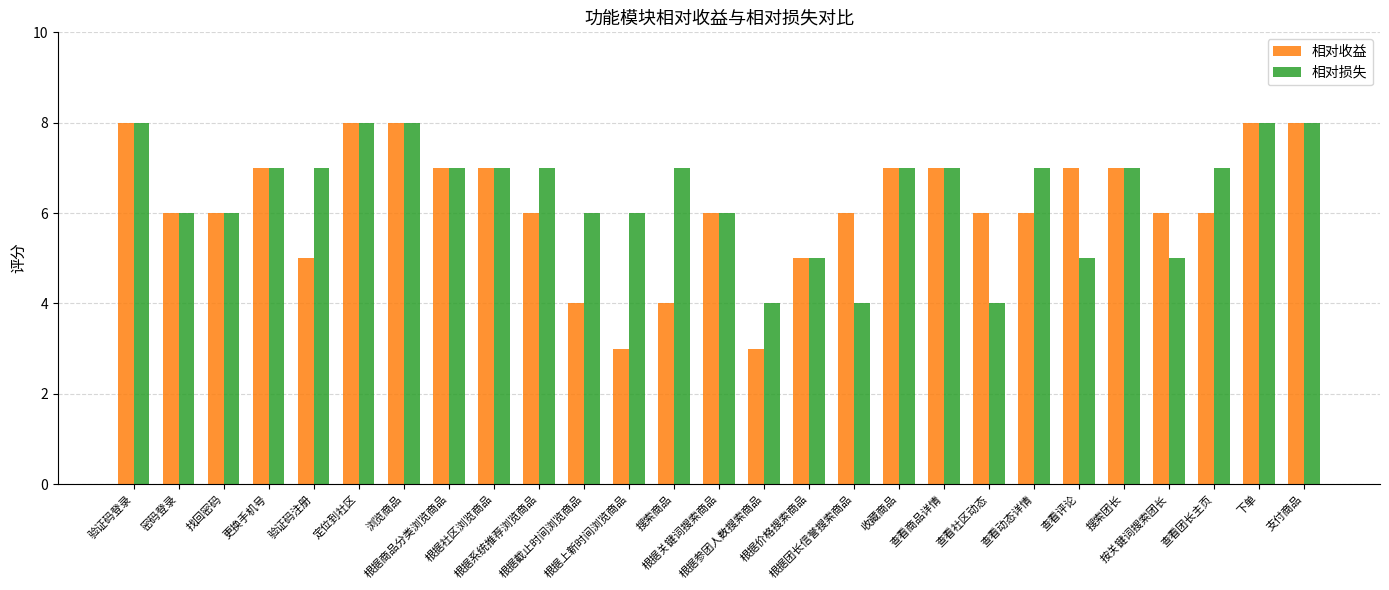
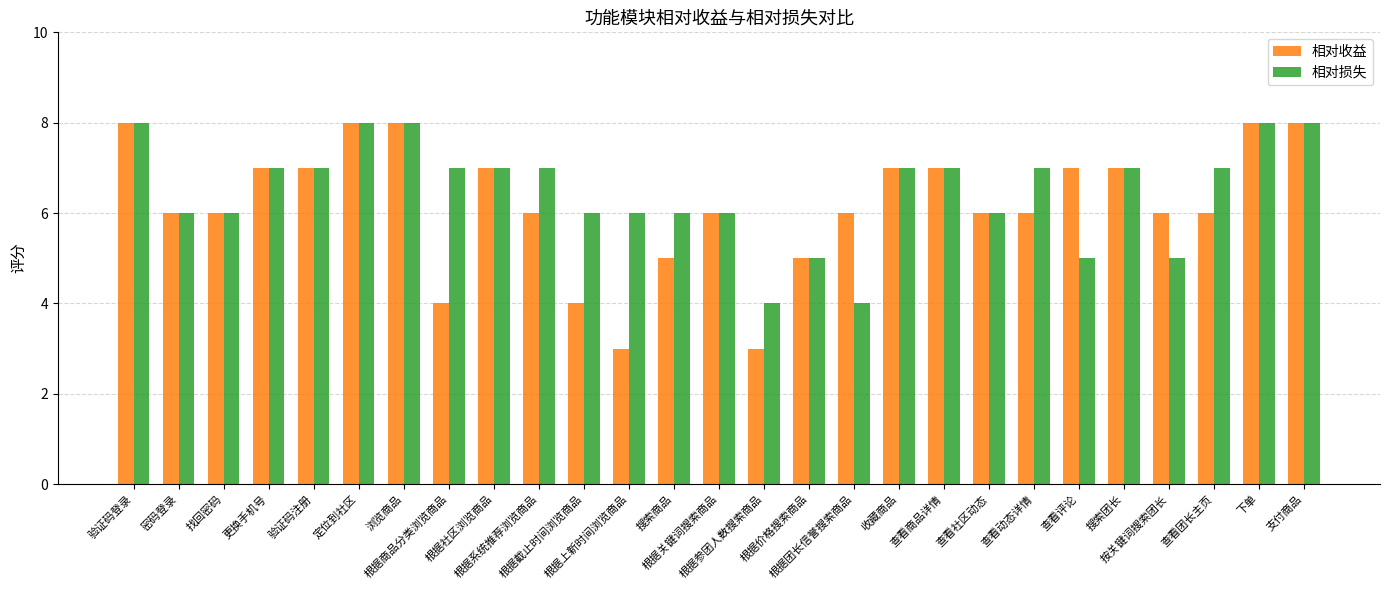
  {
    "相对收益": {
      "验证码登录": 8,
      "密码登录": 6,
      "找回密码": 6,
      "更换手机号": 7,
-     "验证码注册": 5,
+     "验证码注册": 7,
      "定位到社区": 8,
      "浏览商品": 8,
-     "根据商品分类浏览商品": 7,
+     "根据商品分类浏览商品": 4,
      "根据社区浏览商品": 7,
      "根据系统推荐浏览商品": 6,
      "根据截止时间浏览商品": 4,
      "根据上新时间浏览商品": 3,
-     "搜索商品": 4,
+     "搜索商品": 5,
      "根据关键词搜索商品": 6,
      "根据参团人数搜索商品": 3,
      "根据价格搜索商品": 5,
      "根据团长信誉搜索商品": 6,
      "收藏商品": 7,
      "查看商品详情": 7,
      "查看社区动态": 6,
      "查看动态详情": 6,
      "查看评论": 7,
      "搜索团长": 7,
      "按关键词搜索团长": 6,
      "查看团长主页": 6,
      "下单": 8,
      "支付商品": 8
    },
    "相对损失": {
      "验证码登录": 8,
      "密码登录": 6,
      "找回密码": 6,
      "更换手机号": 7,
      "验证码注册": 7,
      "定位到社区": 8,
      "浏览商品": 8,
      "根据商品分类浏览商品": 7,
      "根据社区浏览商品": 7,
      "根据系统推荐浏览商品": 7,
      "根据截止时间浏览商品": 6,
      "根据上新时间浏览商品": 6,
-     "搜索商品": 7,
+     "搜索商品": 6,
      "根据关键词搜索商品": 6,
      "根据参团人数搜索商品": 4,
      "根据价格搜索商品": 5,
      "根据团长信誉搜索商品": 4,
      "收藏商品": 7,
      "查看商品详情": 7,
-     "查看社区动态": 4,
+     "查看社区动态": 6,
      "查看动态详情": 7,
      "查看评论": 5,
      "搜索团长": 7,
      "按关键词搜索团长": 5,
      "查看团长主页": 7,
      "下单": 8,
      "支付商品": 8
    }
  }
